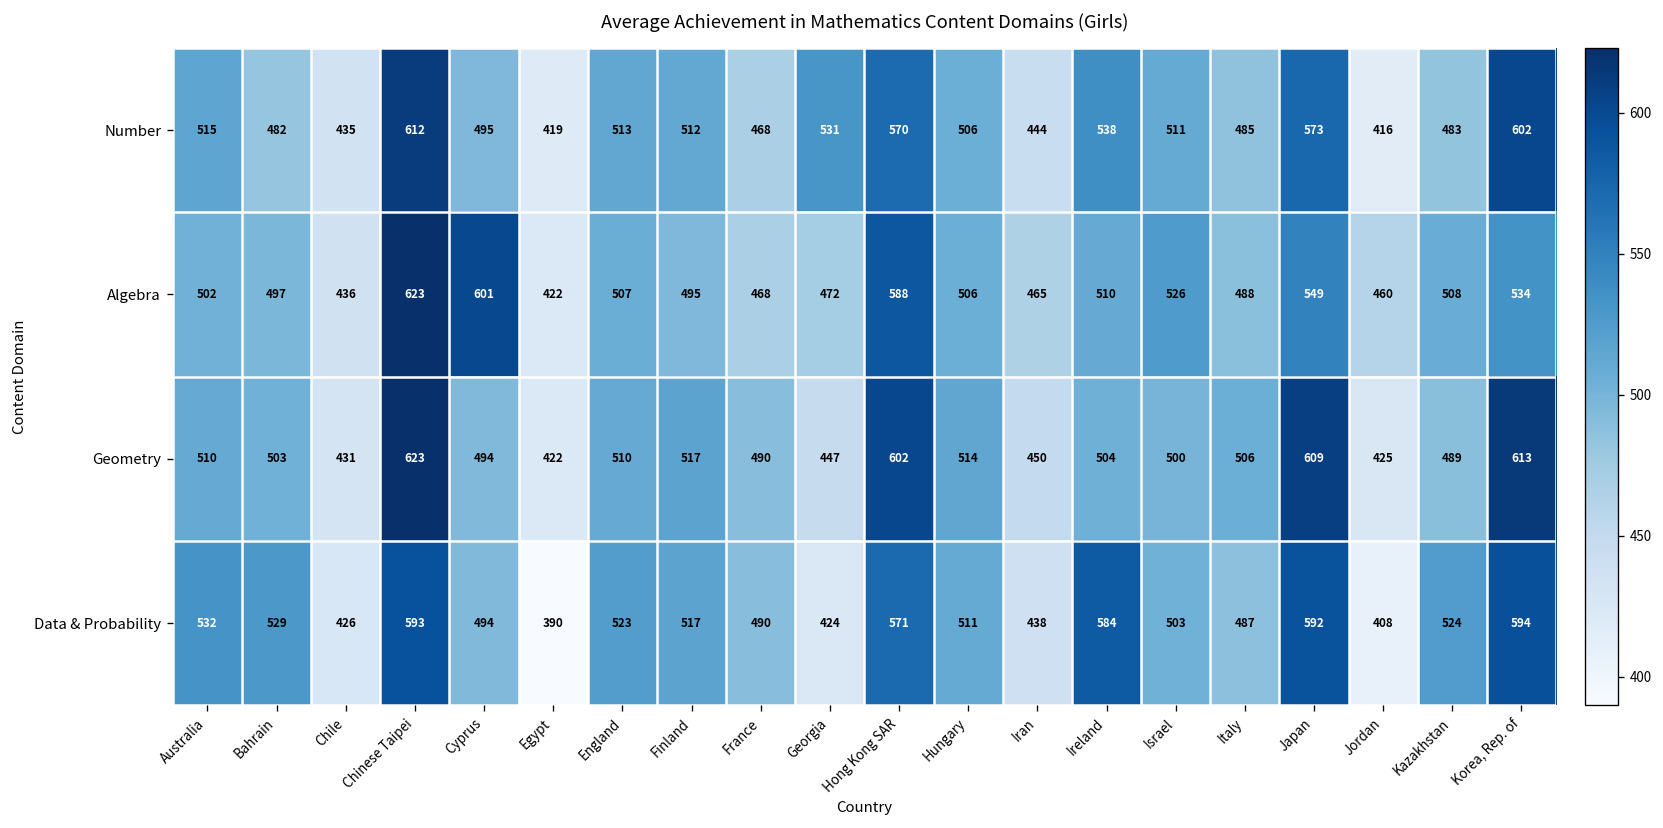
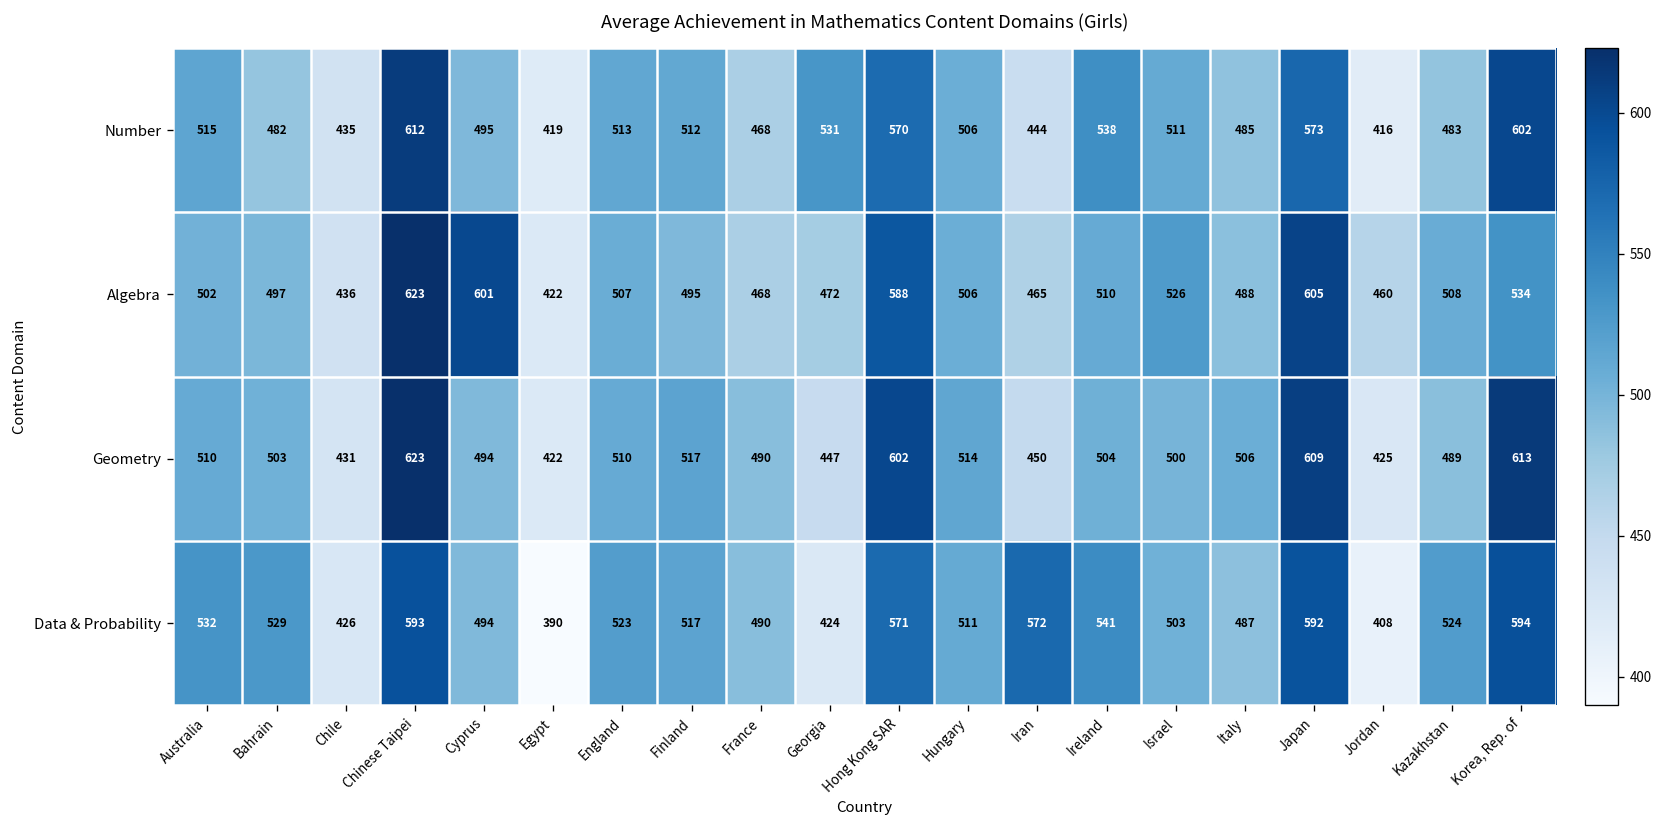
  {
    "Number": {
      "Australia": 515,
      "Bahrain": 482,
      "Chile": 435,
      "Chinese Taipei": 612,
      "Cyprus": 495,
      "Egypt": 419,
      "England": 513,
      "Finland": 512,
      "France": 468,
      "Georgia": 531,
      "Hong Kong SAR": 570,
      "Hungary": 506,
      "Iran": 444,
      "Ireland": 538,
      "Israel": 511,
      "Italy": 485,
      "Japan": 573,
      "Jordan": 416,
      "Kazakhstan": 483,
      "Korea, Rep. of": 602
    },
    "Algebra": {
      "Australia": 502,
      "Bahrain": 497,
      "Chile": 436,
      "Chinese Taipei": 623,
      "Cyprus": 601,
      "Egypt": 422,
      "England": 507,
      "Finland": 495,
      "France": 468,
      "Georgia": 472,
      "Hong Kong SAR": 588,
      "Hungary": 506,
      "Iran": 465,
      "Ireland": 510,
      "Israel": 526,
      "Italy": 488,
-     "Japan": 549,
+     "Japan": 605,
      "Jordan": 460,
      "Kazakhstan": 508,
      "Korea, Rep. of": 534
    },
    "Geometry": {
      "Australia": 510,
      "Bahrain": 503,
      "Chile": 431,
      "Chinese Taipei": 623,
      "Cyprus": 494,
      "Egypt": 422,
      "England": 510,
      "Finland": 517,
      "France": 490,
      "Georgia": 447,
      "Hong Kong SAR": 602,
      "Hungary": 514,
      "Iran": 450,
      "Ireland": 504,
      "Israel": 500,
      "Italy": 506,
      "Japan": 609,
      "Jordan": 425,
      "Kazakhstan": 489,
      "Korea, Rep. of": 613
    },
    "Data & Probability": {
      "Australia": 532,
      "Bahrain": 529,
      "Chile": 426,
      "Chinese Taipei": 593,
      "Cyprus": 494,
      "Egypt": 390,
      "England": 523,
      "Finland": 517,
      "France": 490,
      "Georgia": 424,
      "Hong Kong SAR": 571,
      "Hungary": 511,
-     "Iran": 438,
-     "Ireland": 584,
+     "Iran": 572,
+     "Ireland": 541,
      "Israel": 503,
      "Italy": 487,
      "Japan": 592,
      "Jordan": 408,
      "Kazakhstan": 524,
      "Korea, Rep. of": 594
    }
  }
